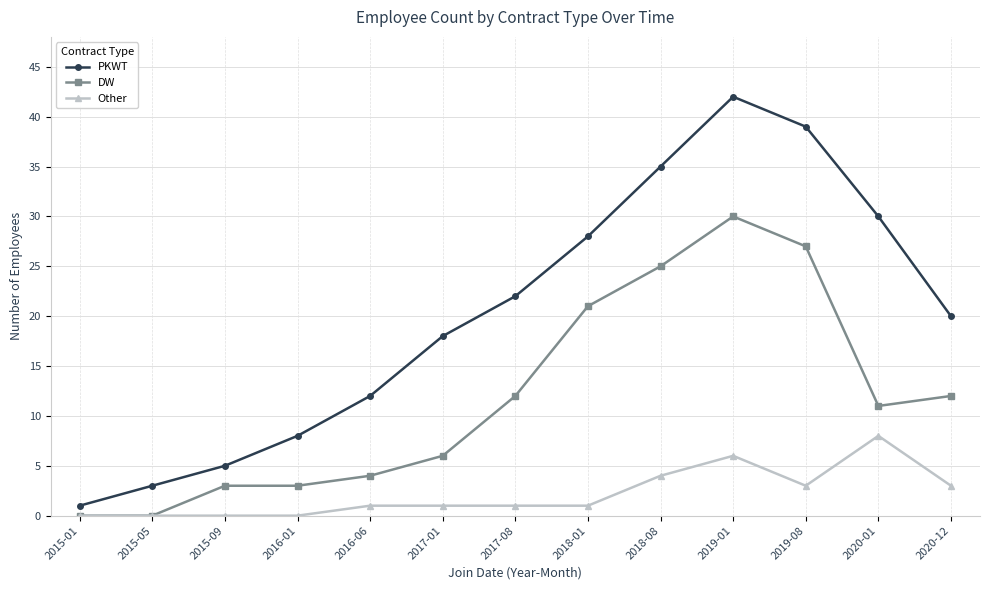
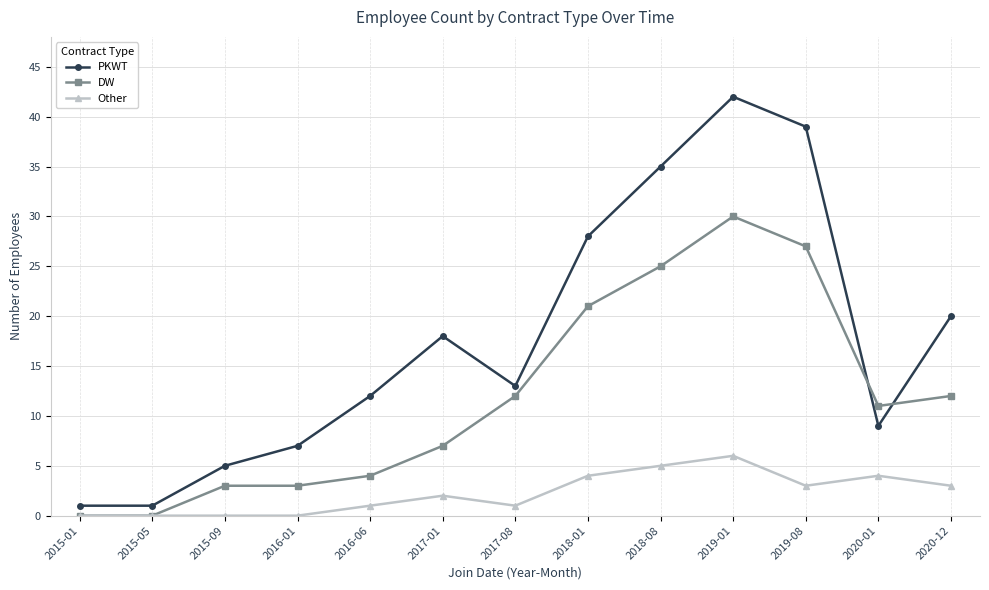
  {
    "PKWT": {
      "2015-01": 1,
-     "2015-05": 3,
+     "2015-05": 1,
      "2015-09": 5,
-     "2016-01": 8,
+     "2016-01": 7,
      "2016-06": 12,
      "2017-01": 18,
-     "2017-08": 22,
+     "2017-08": 13,
      "2018-01": 28,
      "2018-08": 35,
      "2019-01": 42,
      "2019-08": 39,
-     "2020-01": 30,
+     "2020-01": 9,
      "2020-12": 20
    },
    "DW": {
      "2015-09": 3,
      "2016-01": 3,
      "2016-06": 4,
-     "2017-01": 6,
+     "2017-01": 7,
      "2017-08": 12,
      "2018-01": 21,
      "2018-08": 25,
      "2019-01": 30,
      "2019-08": 27,
      "2020-01": 11,
      "2020-12": 12
    },
    "Other": {
      "2015-09": 0,
      "2016-01": 0,
      "2016-06": 1,
-     "2017-01": 1,
+     "2017-01": 2,
      "2017-08": 1,
-     "2018-01": 1,
-     "2018-08": 4,
+     "2018-01": 4,
+     "2018-08": 5,
      "2019-01": 6,
      "2019-08": 3,
-     "2020-01": 8,
+     "2020-01": 4,
      "2020-12": 3
    }
  }
